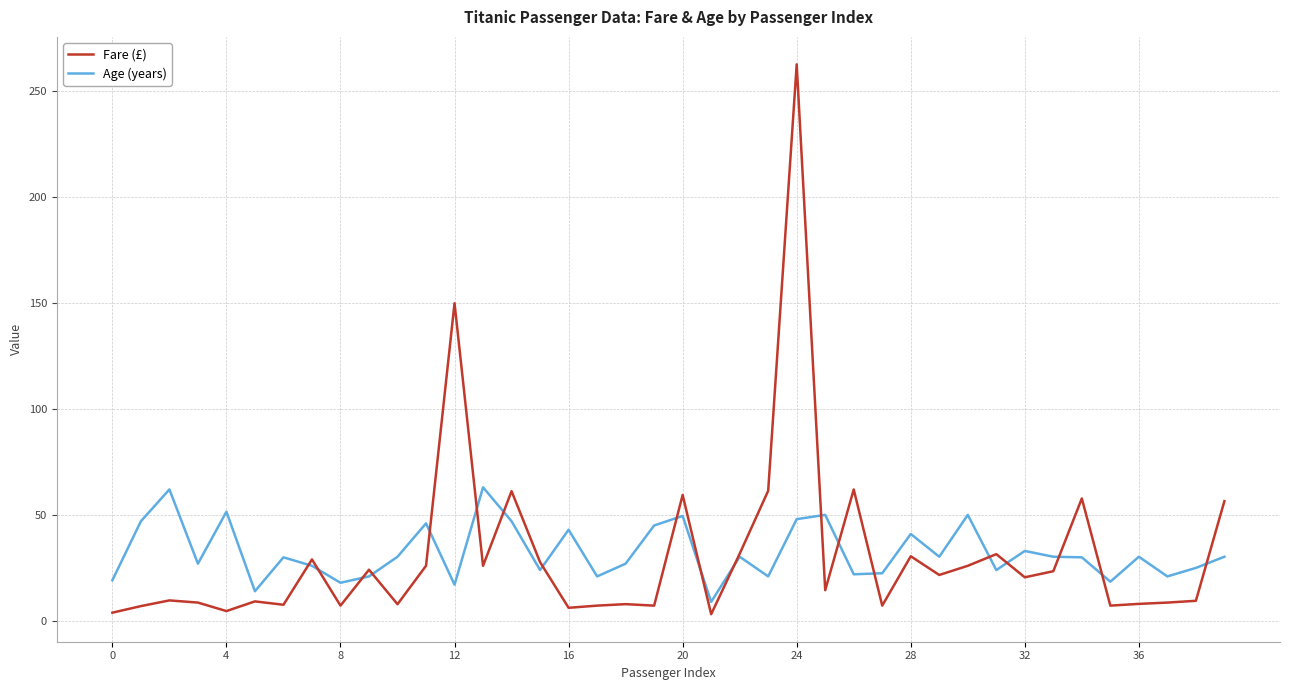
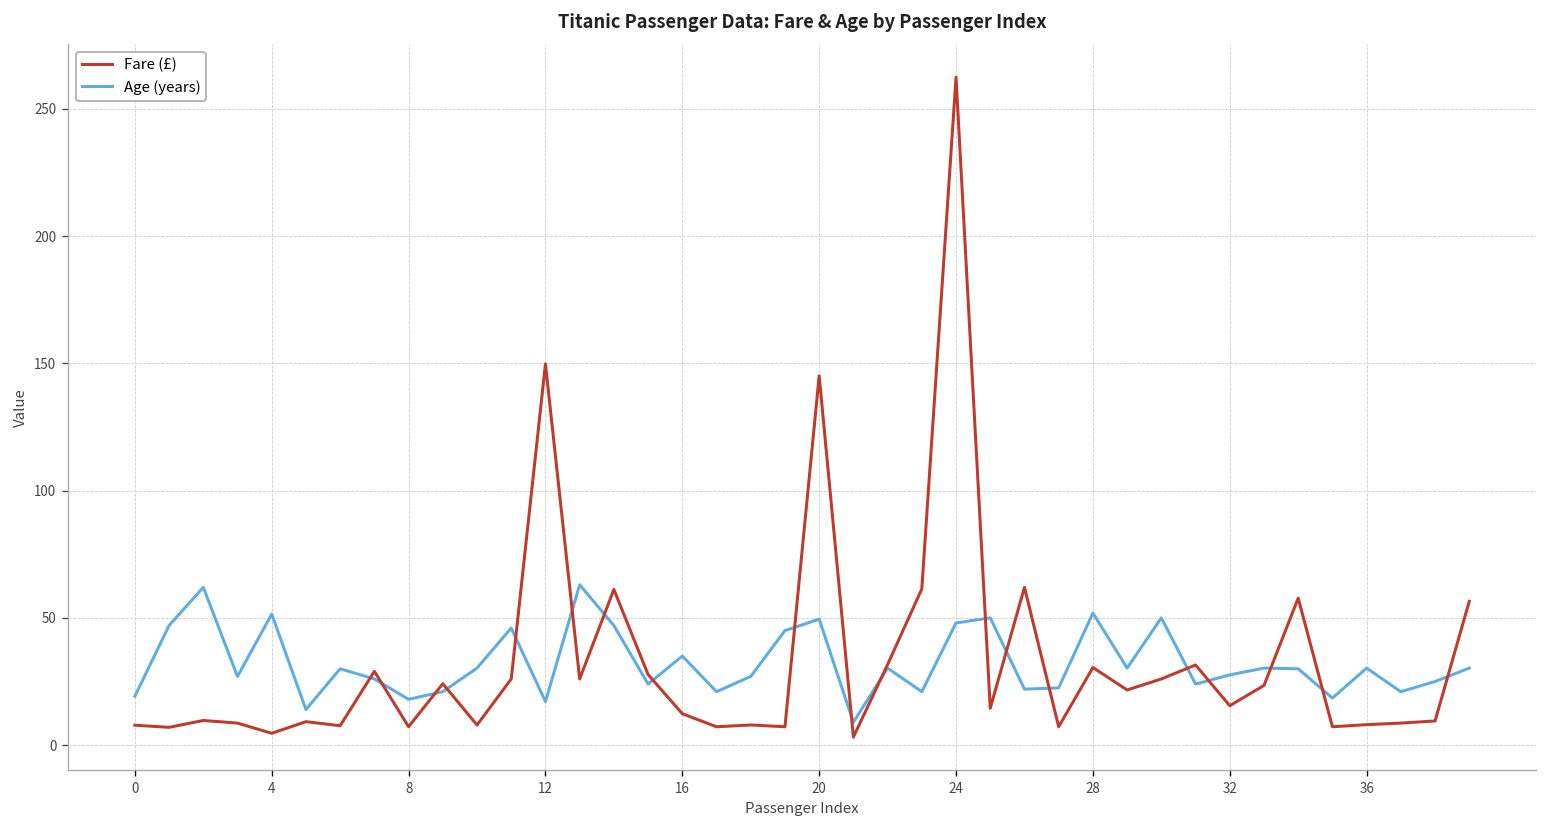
  {
    "Fare (£)": {
-     "0": 4,
+     "0": 8,
      "4": 5,
      "8": 7,
      "12": 150,
-     "16": 6,
-     "20": 59,
+     "16": 12,
+     "20": 145,
      "24": 262,
      "28": 31,
-     "32": 21,
+     "32": 15,
      "36": 8
    },
    "Age (years)": {
      "0": 19,
      "4": 52,
      "8": 18,
      "12": 17,
-     "16": 43,
+     "16": 35,
      "20": 50,
      "24": 48,
-     "28": 41,
-     "32": 33,
+     "28": 52,
+     "32": 28,
      "36": 30
    }
  }
